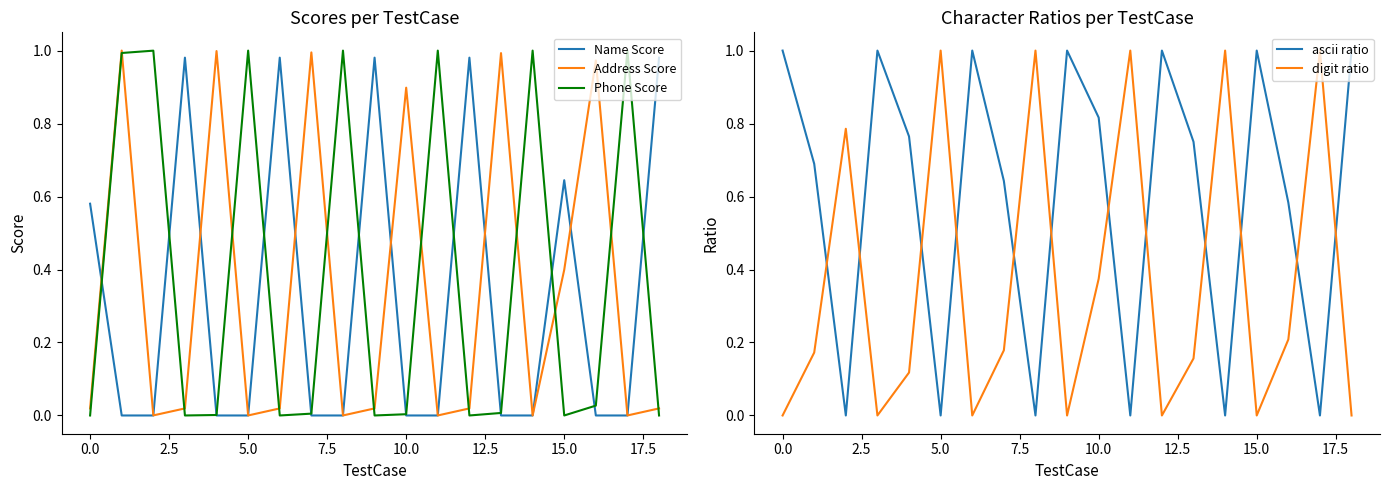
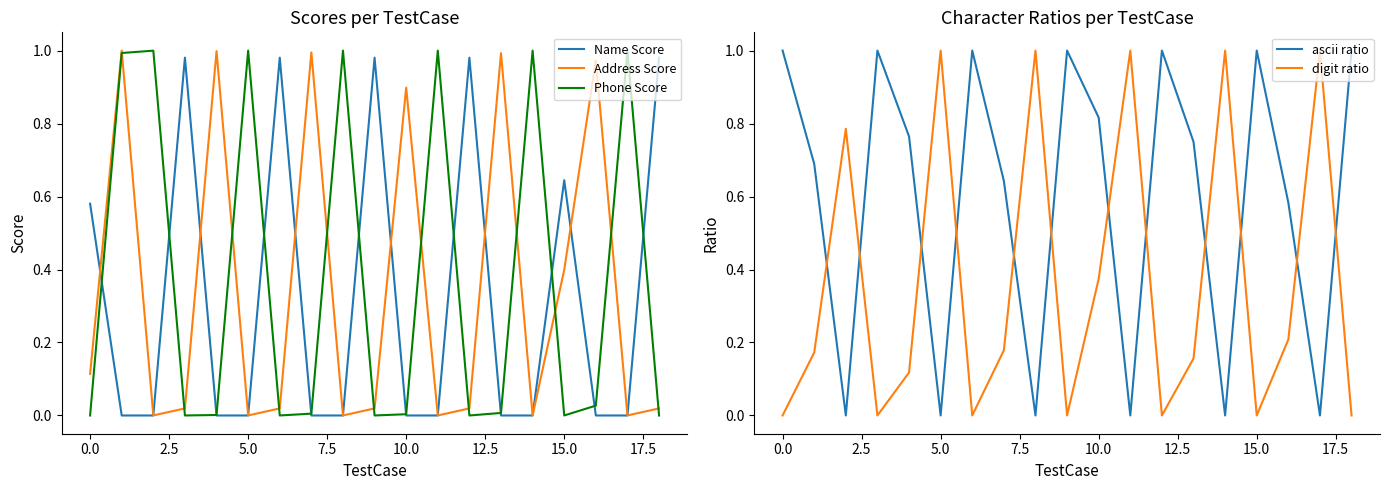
  {
    "Scores per TestCase": {
      "Name Score": {
        "0.0": 0.58,
        "15.0": 0.64
      },
      "Address Score": {
-       "0.0": 0.02,
+       "0.0": 0.11,
        "10.0": 0.90,
        "15.0": 0.40
      },
      "Phone Score": {
        "0.0": 0.00,
        "5.0": 1.00,
        "15.0": 0.00
      }
    },
    "Character Ratios per TestCase": {
      "ascii ratio": {
        "0.0": 1.00,
        "5.0": 0.00,
        "10.0": 0.82,
        "15.0": 1.00
      },
      "digit ratio": {
        "0.0": 0.00,
        "5.0": 1.00,
        "10.0": 0.37,
        "15.0": 0.00
      }
    }
  }
